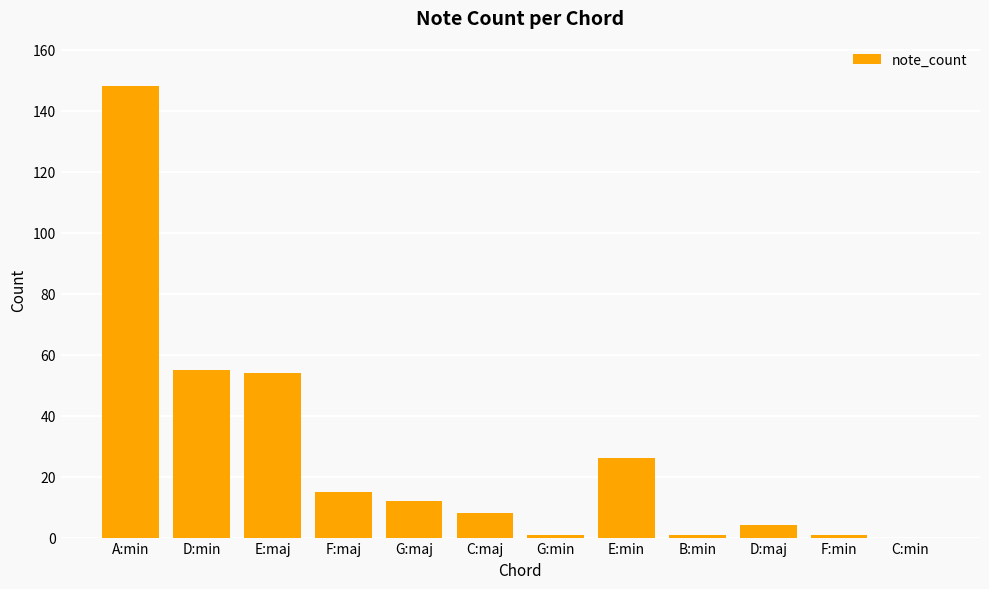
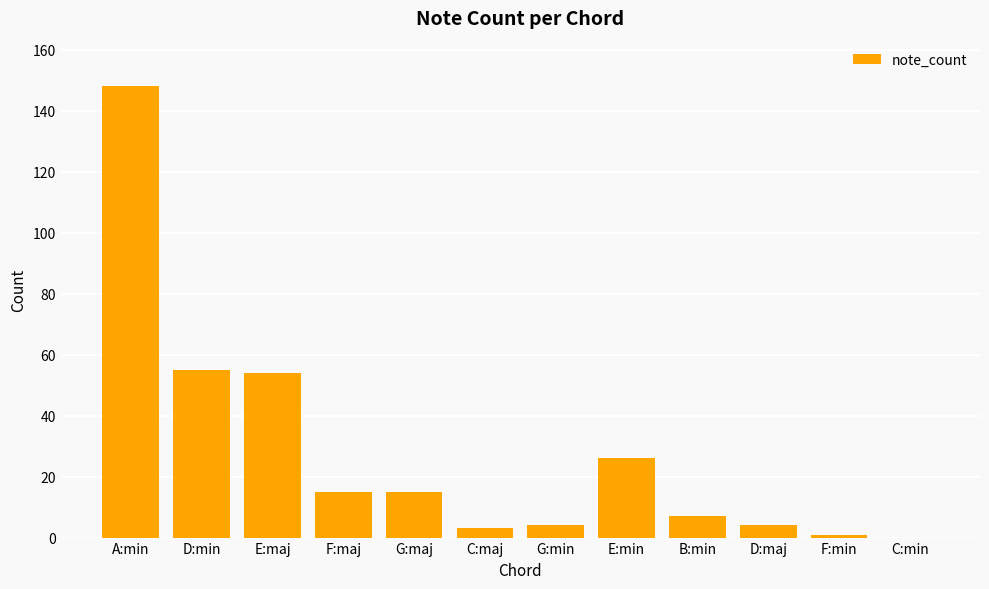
  {
    "A:min": 148,
    "D:min": 55,
    "E:maj": 54,
    "F:maj": 15,
-   "G:maj": 12,
-   "C:maj": 8,
-   "G:min": 1,
+   "G:maj": 15,
+   "C:maj": 3,
+   "G:min": 4,
    "E:min": 26,
-   "B:min": 1,
+   "B:min": 7,
    "D:maj": 4,
    "F:min": 1,
    "C:min": 0
  }
